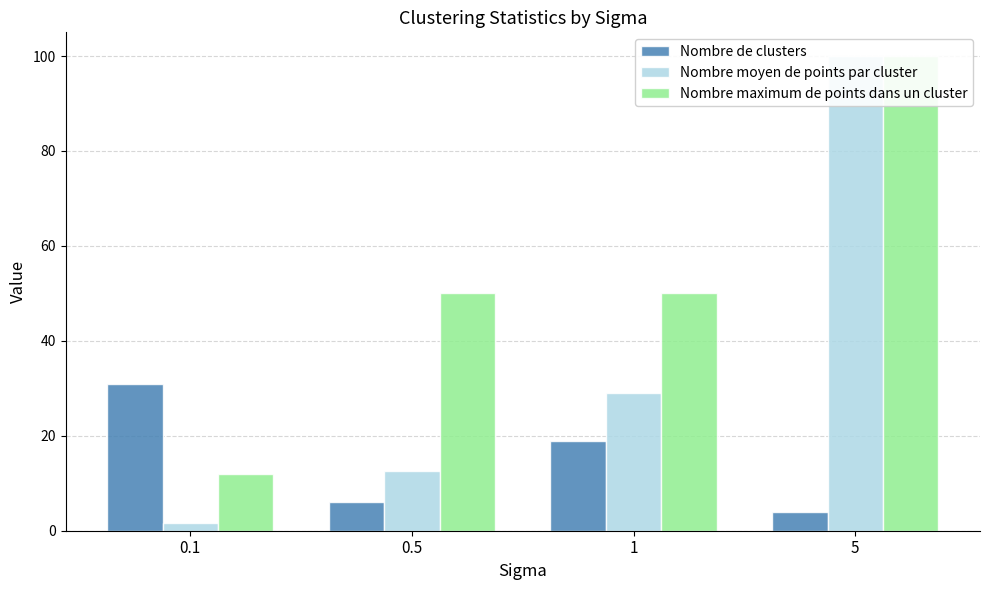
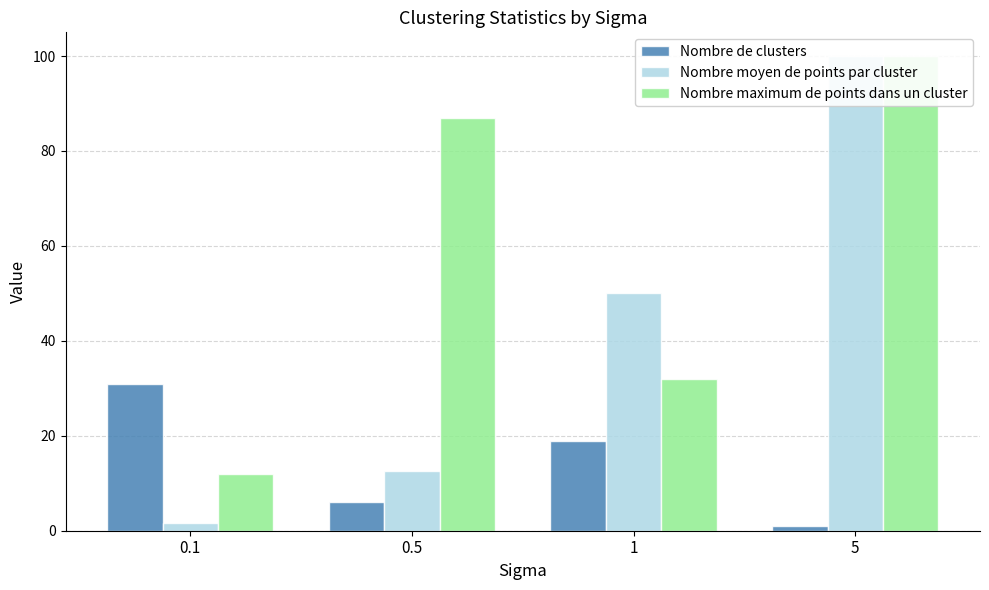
  {
    "Nombre de clusters": {
      "0.1": 31,
      "0.5": 6,
      "1": 19,
-     "5": 4
+     "5": 1
    },
    "Nombre moyen de points par cluster": {
      "0.1": 2,
      "0.5": 13,
-     "1": 29
+     "1": 50
    },
    "Nombre maximum de points dans un cluster": {
      "0.1": 12,
-     "0.5": 50,
-     "1": 50
+     "0.5": 87,
+     "1": 32
    }
  }
